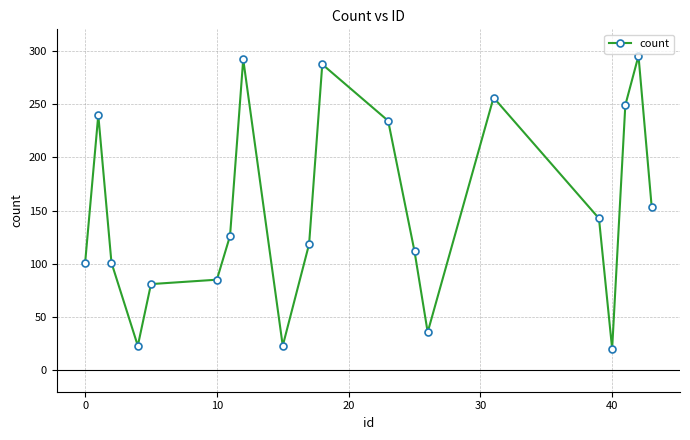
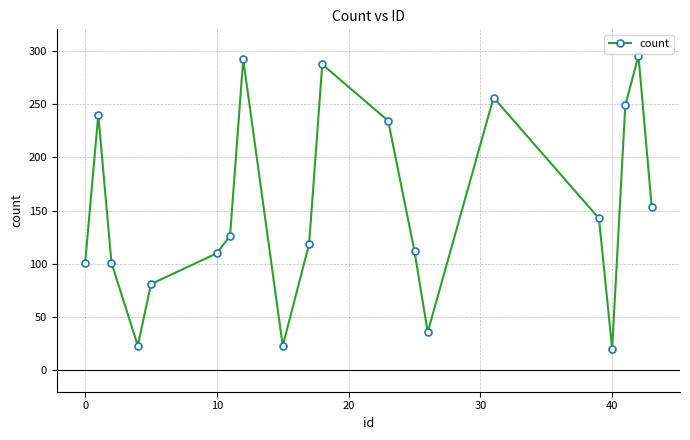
  {
    "0": 101,
-   "10": 85,
+   "10": 110,
    "40": 20
  }
